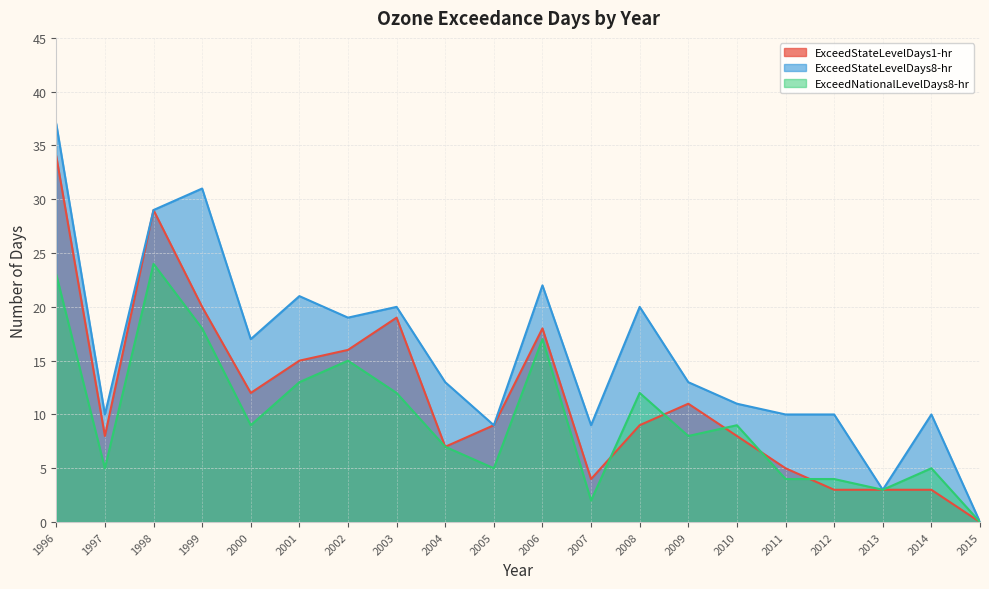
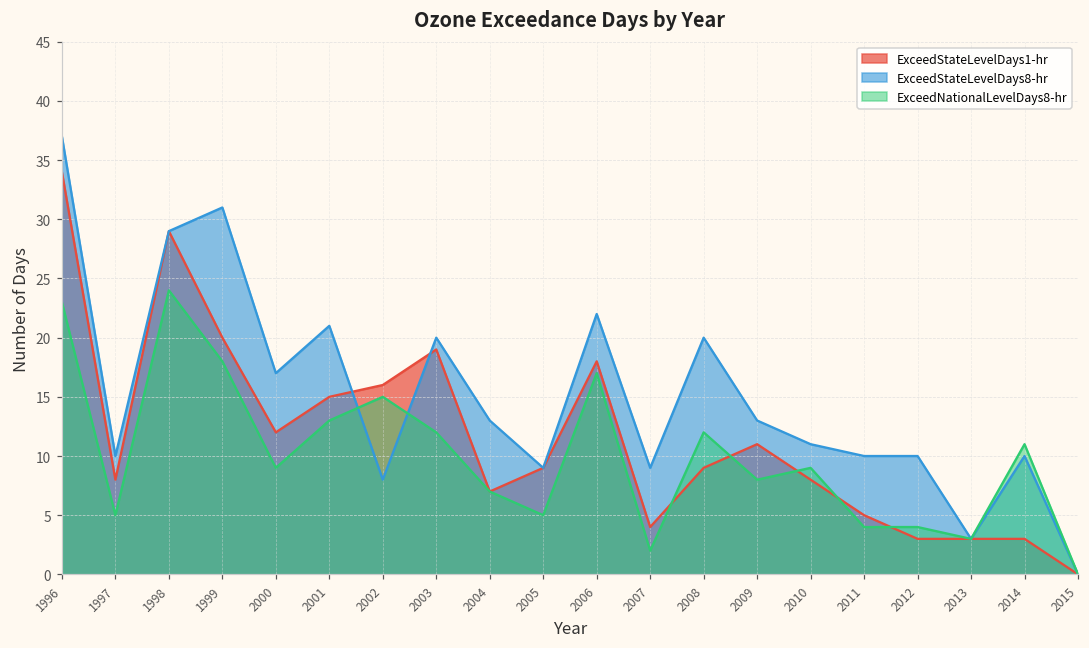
  {
    "ExceedStateLevelDays1-hr": {
      "1996": 34,
      "1997": 8,
      "1999": 20,
      "2000": 12,
      "2001": 15,
      "2002": 16,
      "2003": 19,
      "2006": 18,
      "2007": 4,
      "2008": 9,
      "2009": 11,
      "2010": 8,
      "2011": 5,
      "2012": 3,
      "2014": 3
    },
    "ExceedStateLevelDays8-hr": {
      "1996": 37,
      "1997": 10,
      "1999": 31,
      "2000": 17,
      "2001": 21,
-     "2002": 19,
+     "2002": 8,
      "2003": 20,
      "2004": 13,
      "2006": 22,
      "2007": 9,
      "2008": 20,
      "2009": 13,
      "2010": 11,
      "2011": 10,
      "2012": 10,
      "2014": 10
    },
    "ExceedNationalLevelDays8-hr": {
      "1996": 23,
      "1997": 5,
      "1998": 24,
      "1999": 18,
      "2000": 9,
      "2001": 13,
      "2002": 15,
      "2003": 12,
      "2005": 5,
      "2006": 17,
      "2007": 2,
      "2008": 12,
      "2009": 8,
      "2010": 9,
      "2011": 4,
      "2012": 4,
-     "2014": 5
+     "2014": 11
    }
  }
